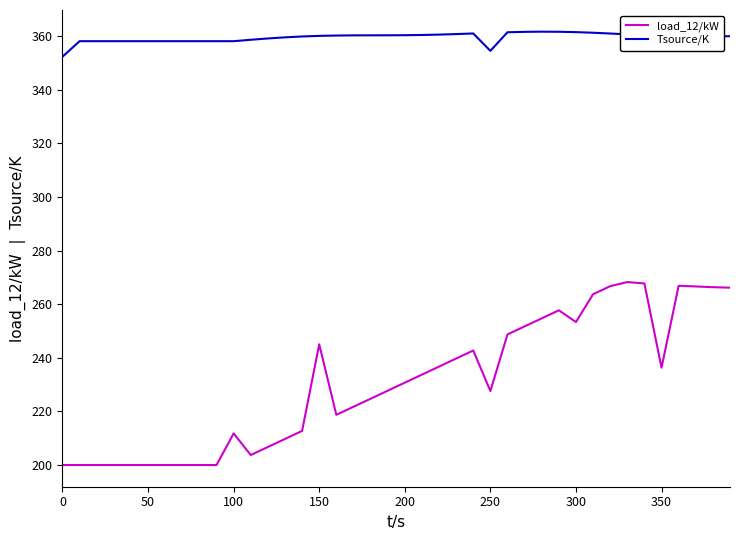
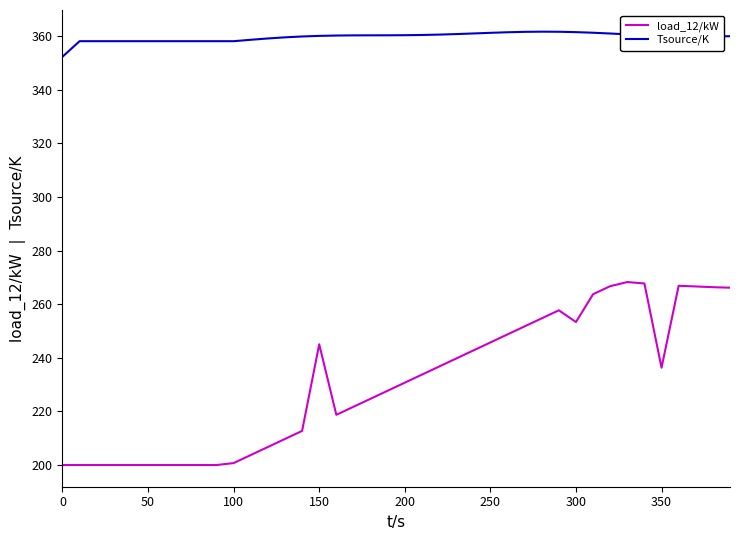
  {
    "load_12/kW": {
      "0": 200,
      "50": 200,
-     "100": 212,
+     "100": 201,
      "150": 245,
      "200": 231,
-     "250": 228,
+     "250": 246,
      "300": 253,
      "350": 236
    },
    "Tsource/K": {
      "0": 352,
      "50": 358,
      "100": 358,
      "150": 360,
      "200": 360,
-     "250": 355,
+     "250": 361,
      "300": 362
    }
  }
